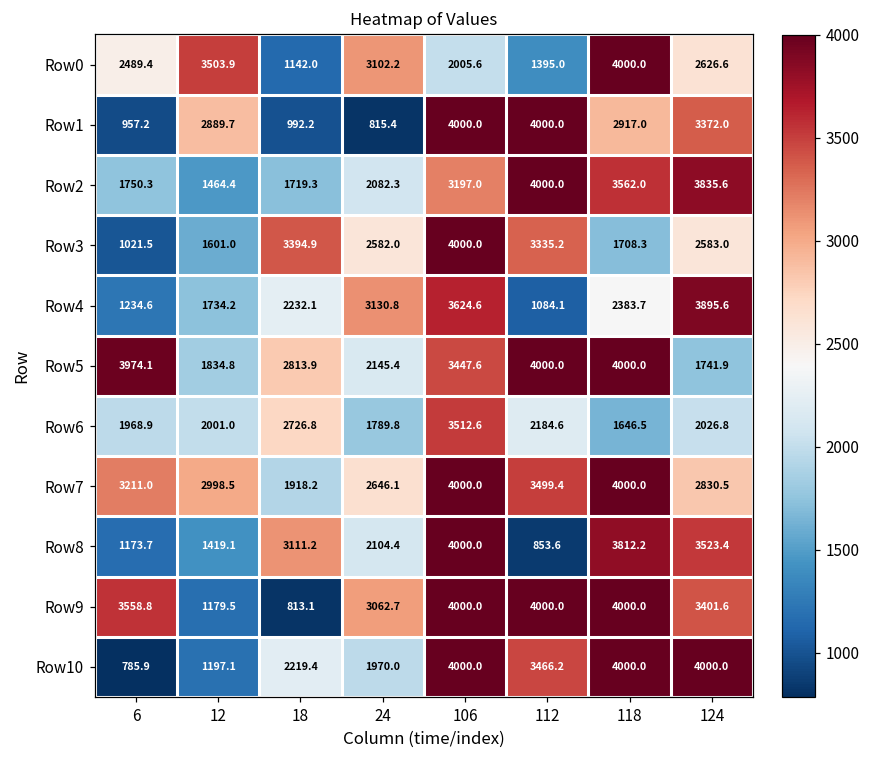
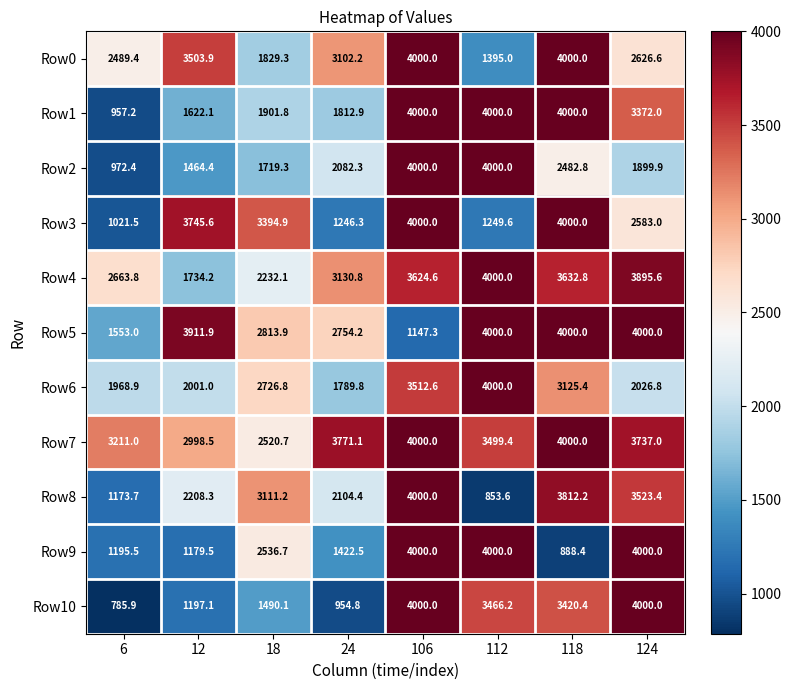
  {
    "Row0": {
      "6": 2489.4,
      "12": 3503.9,
-     "18": 1142.0,
+     "18": 1829.3,
      "24": 3102.2,
-     "106": 2005.6,
+     "106": 4000.0,
      "112": 1395.0,
      "118": 4000.0,
      "124": 2626.6
    },
    "Row1": {
      "6": 957.2,
-     "12": 2889.7,
-     "18": 992.2,
-     "24": 815.4,
+     "12": 1622.1,
+     "18": 1901.8,
+     "24": 1812.9,
      "106": 4000.0,
      "112": 4000.0,
-     "118": 2917.0,
+     "118": 4000.0,
      "124": 3372.0
    },
    "Row2": {
-     "6": 1750.3,
+     "6": 972.4,
      "12": 1464.4,
      "18": 1719.3,
      "24": 2082.3,
-     "106": 3197.0,
+     "106": 4000.0,
      "112": 4000.0,
-     "118": 3562.0,
-     "124": 3835.6
+     "118": 2482.8,
+     "124": 1899.9
    },
    "Row3": {
      "6": 1021.5,
-     "12": 1601.0,
+     "12": 3745.6,
      "18": 3394.9,
-     "24": 2582.0,
+     "24": 1246.3,
      "106": 4000.0,
-     "112": 3335.2,
-     "118": 1708.3,
+     "112": 1249.6,
+     "118": 4000.0,
      "124": 2583.0
    },
    "Row4": {
-     "6": 1234.6,
+     "6": 2663.8,
      "12": 1734.2,
      "18": 2232.1,
      "24": 3130.8,
      "106": 3624.6,
-     "112": 1084.1,
-     "118": 2383.7,
+     "112": 4000.0,
+     "118": 3632.8,
      "124": 3895.6
    },
    "Row5": {
-     "6": 3974.1,
-     "12": 1834.8,
+     "6": 1553.0,
+     "12": 3911.9,
      "18": 2813.9,
-     "24": 2145.4,
-     "106": 3447.6,
+     "24": 2754.2,
+     "106": 1147.3,
      "112": 4000.0,
      "118": 4000.0,
-     "124": 1741.9
+     "124": 4000.0
    },
    "Row6": {
      "6": 1968.9,
      "12": 2001.0,
      "18": 2726.8,
      "24": 1789.8,
      "106": 3512.6,
-     "112": 2184.6,
-     "118": 1646.5,
+     "112": 4000.0,
+     "118": 3125.4,
      "124": 2026.8
    },
    "Row7": {
      "6": 3211.0,
      "12": 2998.5,
-     "18": 1918.2,
-     "24": 2646.1,
+     "18": 2520.7,
+     "24": 3771.1,
      "106": 4000.0,
      "112": 3499.4,
      "118": 4000.0,
-     "124": 2830.5
+     "124": 3737.0
    },
    "Row8": {
      "6": 1173.7,
-     "12": 1419.1,
+     "12": 2208.3,
      "18": 3111.2,
      "24": 2104.4,
      "106": 4000.0,
      "112": 853.6,
      "118": 3812.2,
      "124": 3523.4
    },
    "Row9": {
-     "6": 3558.8,
+     "6": 1195.5,
      "12": 1179.5,
-     "18": 813.1,
-     "24": 3062.7,
+     "18": 2536.7,
+     "24": 1422.5,
      "106": 4000.0,
      "112": 4000.0,
-     "118": 4000.0,
-     "124": 3401.6
+     "118": 888.4,
+     "124": 4000.0
    },
    "Row10": {
      "6": 785.9,
      "12": 1197.1,
-     "18": 2219.4,
-     "24": 1970.0,
+     "18": 1490.1,
+     "24": 954.8,
      "106": 4000.0,
      "112": 3466.2,
-     "118": 4000.0,
+     "118": 3420.4,
      "124": 4000.0
    }
  }
